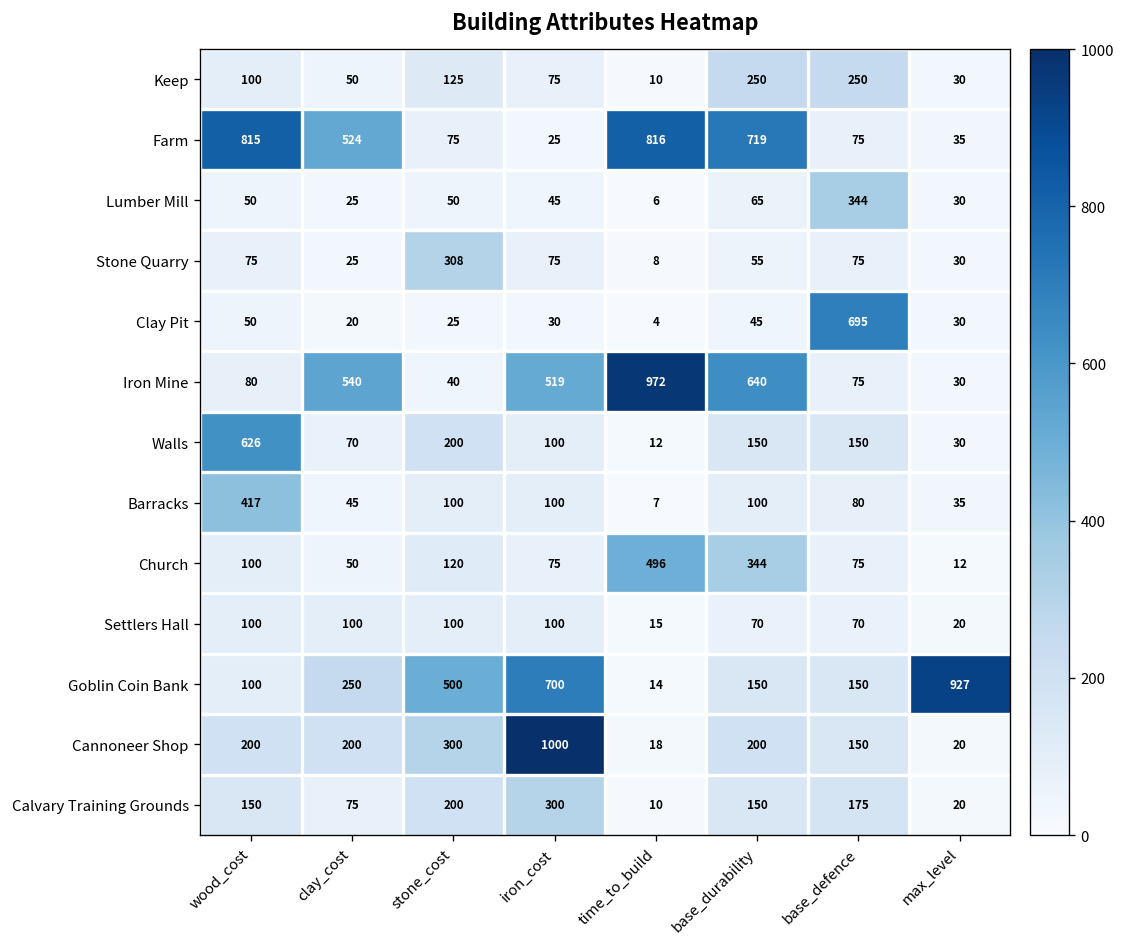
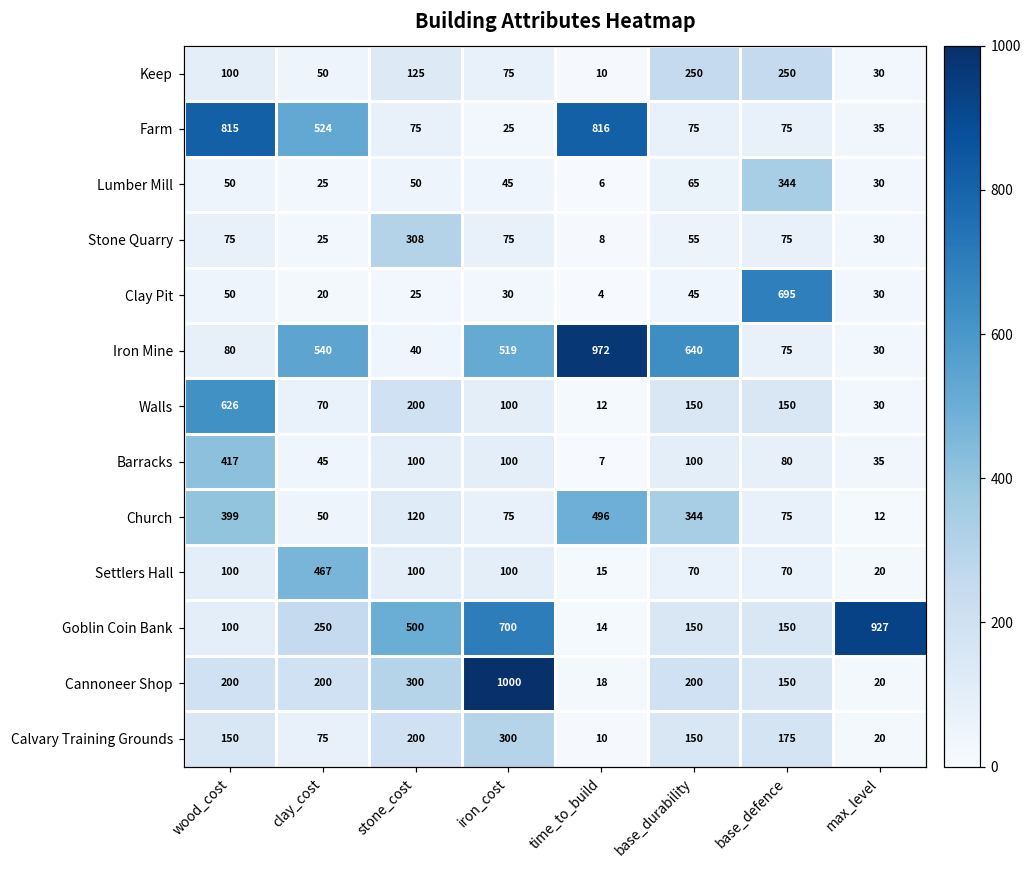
  {
    "Keep": {
      "wood_cost": 100,
      "clay_cost": 50,
      "stone_cost": 125,
      "iron_cost": 75,
      "time_to_build": 10,
      "base_durability": 250,
      "base_defence": 250,
      "max_level": 30
    },
    "Farm": {
      "wood_cost": 815,
      "clay_cost": 524,
      "stone_cost": 75,
      "iron_cost": 25,
      "time_to_build": 816,
-     "base_durability": 719,
+     "base_durability": 75,
      "base_defence": 75,
      "max_level": 35
    },
    "Lumber Mill": {
      "wood_cost": 50,
      "clay_cost": 25,
      "stone_cost": 50,
      "iron_cost": 45,
      "time_to_build": 6,
      "base_durability": 65,
      "base_defence": 344,
      "max_level": 30
    },
    "Stone Quarry": {
      "wood_cost": 75,
      "clay_cost": 25,
      "stone_cost": 308,
      "iron_cost": 75,
      "time_to_build": 8,
      "base_durability": 55,
      "base_defence": 75,
      "max_level": 30
    },
    "Clay Pit": {
      "wood_cost": 50,
      "clay_cost": 20,
      "stone_cost": 25,
      "iron_cost": 30,
      "time_to_build": 4,
      "base_durability": 45,
      "base_defence": 695,
      "max_level": 30
    },
    "Iron Mine": {
      "wood_cost": 80,
      "clay_cost": 540,
      "stone_cost": 40,
      "iron_cost": 519,
      "time_to_build": 972,
      "base_durability": 640,
      "base_defence": 75,
      "max_level": 30
    },
    "Walls": {
      "wood_cost": 626,
      "clay_cost": 70,
      "stone_cost": 200,
      "iron_cost": 100,
      "time_to_build": 12,
      "base_durability": 150,
      "base_defence": 150,
      "max_level": 30
    },
    "Barracks": {
      "wood_cost": 417,
      "clay_cost": 45,
      "stone_cost": 100,
      "iron_cost": 100,
      "time_to_build": 7,
      "base_durability": 100,
      "base_defence": 80,
      "max_level": 35
    },
    "Church": {
-     "wood_cost": 100,
+     "wood_cost": 399,
      "clay_cost": 50,
      "stone_cost": 120,
      "iron_cost": 75,
      "time_to_build": 496,
      "base_durability": 344,
      "base_defence": 75,
      "max_level": 12
    },
    "Settlers Hall": {
      "wood_cost": 100,
-     "clay_cost": 100,
+     "clay_cost": 467,
      "stone_cost": 100,
      "iron_cost": 100,
      "time_to_build": 15,
      "base_durability": 70,
      "base_defence": 70,
      "max_level": 20
    },
    "Goblin Coin Bank": {
      "wood_cost": 100,
      "clay_cost": 250,
      "stone_cost": 500,
      "iron_cost": 700,
      "time_to_build": 14,
      "base_durability": 150,
      "base_defence": 150,
      "max_level": 927
    },
    "Cannoneer Shop": {
      "wood_cost": 200,
      "clay_cost": 200,
      "stone_cost": 300,
      "iron_cost": 1000,
      "time_to_build": 18,
      "base_durability": 200,
      "base_defence": 150,
      "max_level": 20
    },
    "Calvary Training Grounds": {
      "wood_cost": 150,
      "clay_cost": 75,
      "stone_cost": 200,
      "iron_cost": 300,
      "time_to_build": 10,
      "base_durability": 150,
      "base_defence": 175,
      "max_level": 20
    }
  }
